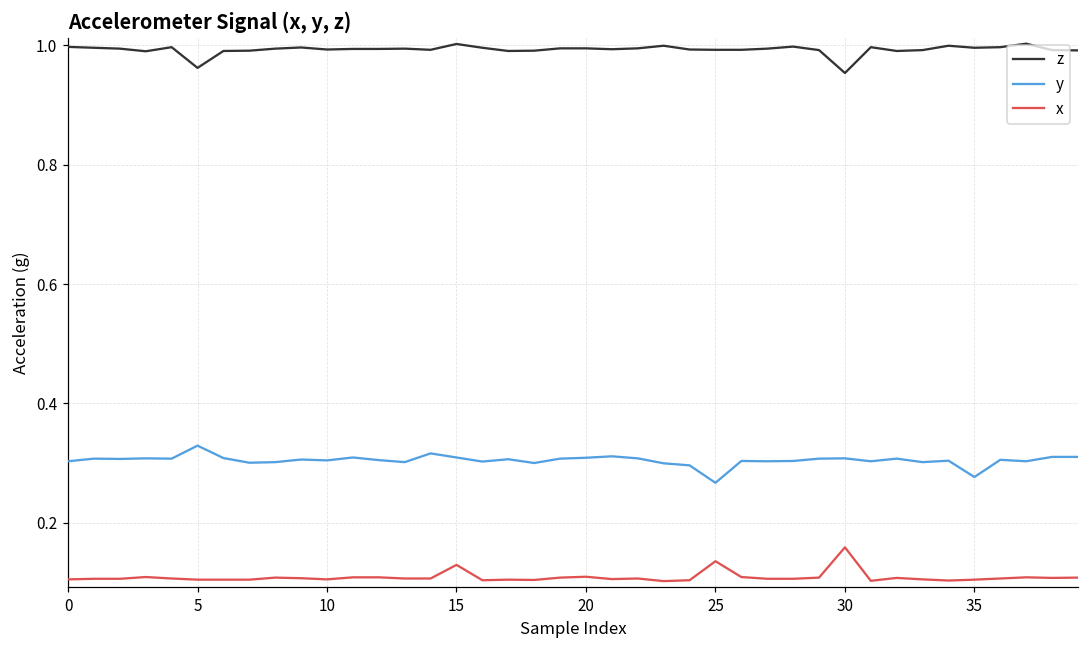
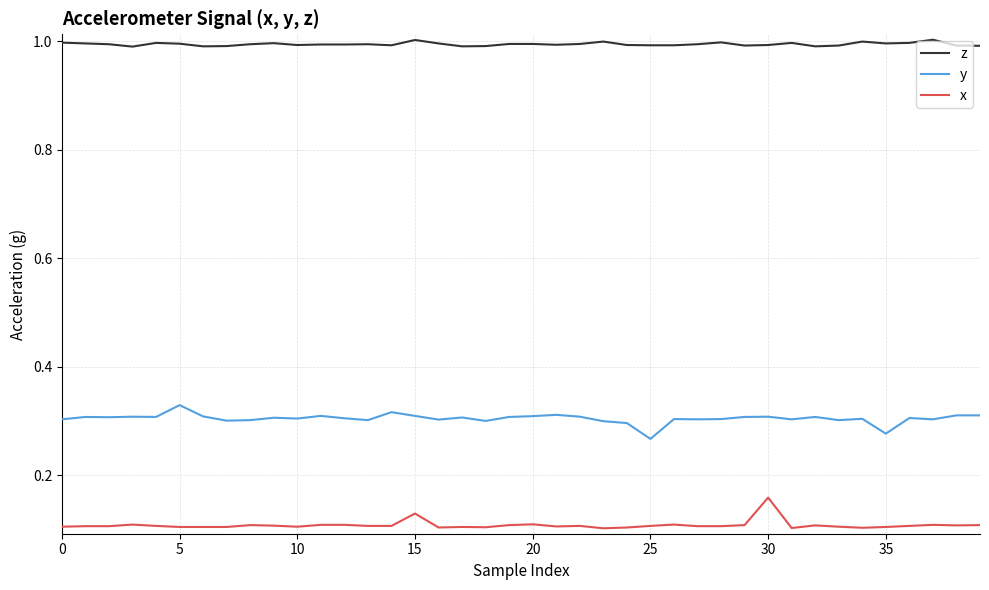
  {
    "z": {
      "0": 1.00,
-     "5": 0.96,
+     "5": 1.00,
      "10": 0.99,
      "15": 1.00,
      "20": 0.99,
      "25": 0.99,
-     "30": 0.95,
+     "30": 0.99,
      "35": 1.00
    },
    "y": {
      "0": 0.30,
      "5": 0.33,
      "10": 0.30,
      "15": 0.31,
      "20": 0.31,
      "25": 0.27,
      "30": 0.31,
      "35": 0.28
    },
    "x": {
      "0": 0.11,
      "5": 0.10,
      "10": 0.11,
      "15": 0.13,
      "20": 0.11,
-     "25": 0.14,
+     "25": 0.11,
      "30": 0.16,
      "35": 0.10
    }
  }
